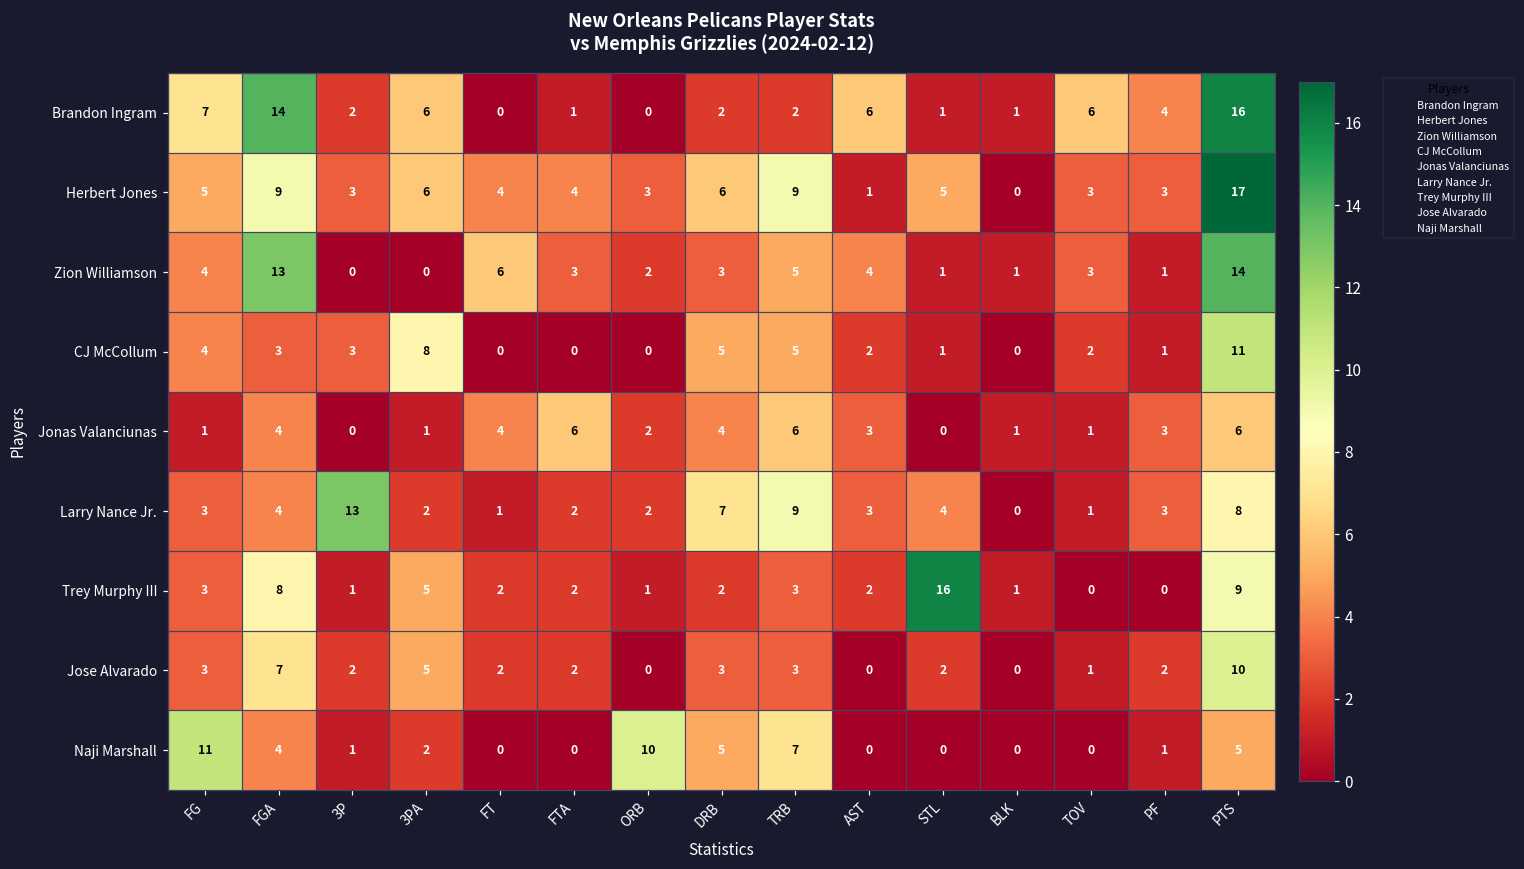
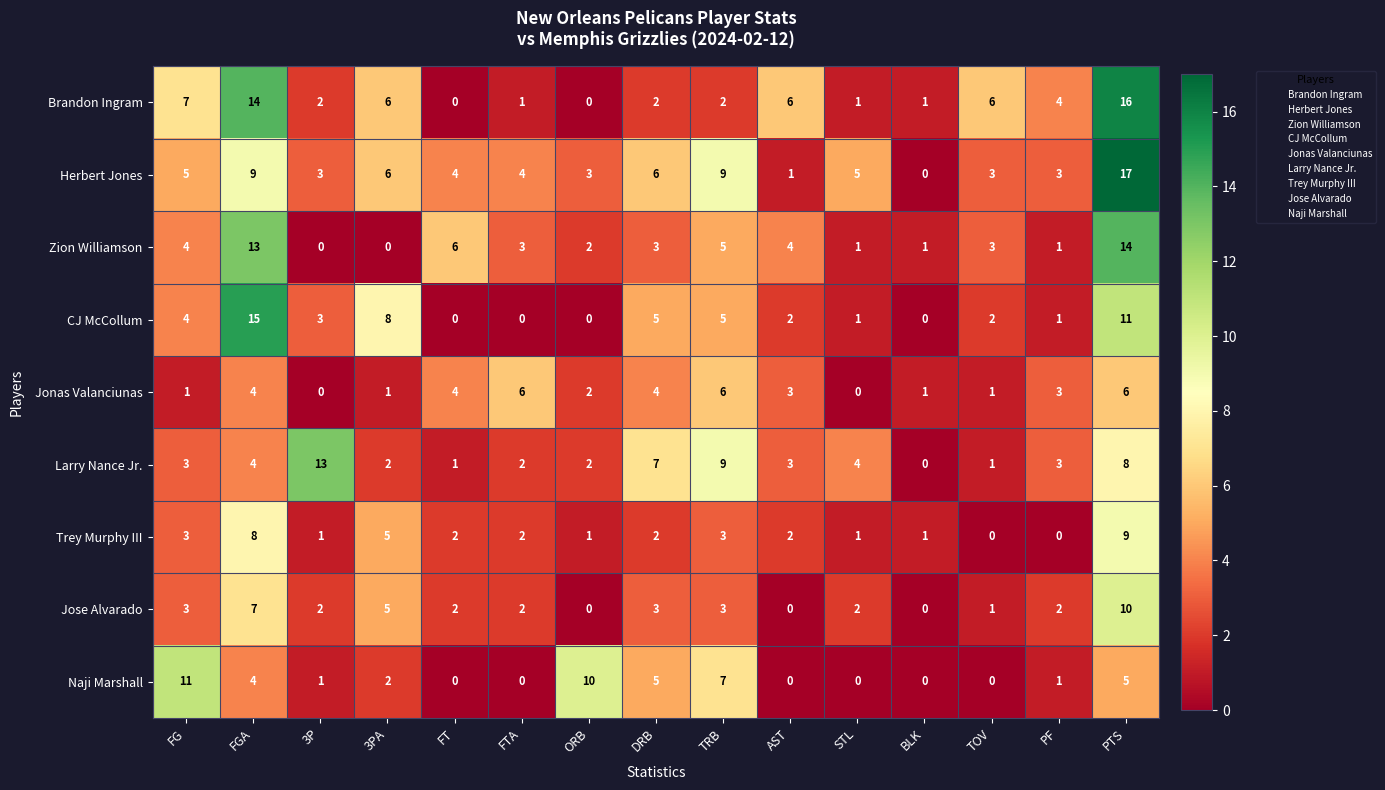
  {
    "Brandon Ingram": {
      "FG": 7,
      "FGA": 14,
      "3P": 2,
      "3PA": 6,
      "FT": 0,
      "FTA": 1,
      "ORB": 0,
      "DRB": 2,
      "TRB": 2,
      "AST": 6,
      "STL": 1,
      "BLK": 1,
      "TOV": 6,
      "PF": 4,
      "PTS": 16
    },
    "Herbert Jones": {
      "FG": 5,
      "FGA": 9,
      "3P": 3,
      "3PA": 6,
      "FT": 4,
      "FTA": 4,
      "ORB": 3,
      "DRB": 6,
      "TRB": 9,
      "AST": 1,
      "STL": 5,
      "BLK": 0,
      "TOV": 3,
      "PF": 3,
      "PTS": 17
    },
    "Zion Williamson": {
      "FG": 4,
      "FGA": 13,
      "3P": 0,
      "3PA": 0,
      "FT": 6,
      "FTA": 3,
      "ORB": 2,
      "DRB": 3,
      "TRB": 5,
      "AST": 4,
      "STL": 1,
      "BLK": 1,
      "TOV": 3,
      "PF": 1,
      "PTS": 14
    },
    "CJ McCollum": {
      "FG": 4,
-     "FGA": 3,
+     "FGA": 15,
      "3P": 3,
      "3PA": 8,
      "FT": 0,
      "FTA": 0,
      "ORB": 0,
      "DRB": 5,
      "TRB": 5,
      "AST": 2,
      "STL": 1,
      "BLK": 0,
      "TOV": 2,
      "PF": 1,
      "PTS": 11
    },
    "Jonas Valanciunas": {
      "FG": 1,
      "FGA": 4,
      "3P": 0,
      "3PA": 1,
      "FT": 4,
      "FTA": 6,
      "ORB": 2,
      "DRB": 4,
      "TRB": 6,
      "AST": 3,
      "STL": 0,
      "BLK": 1,
      "TOV": 1,
      "PF": 3,
      "PTS": 6
    },
    "Larry Nance Jr.": {
      "FG": 3,
      "FGA": 4,
      "3P": 13,
      "3PA": 2,
      "FT": 1,
      "FTA": 2,
      "ORB": 2,
      "DRB": 7,
      "TRB": 9,
      "AST": 3,
      "STL": 4,
      "BLK": 0,
      "TOV": 1,
      "PF": 3,
      "PTS": 8
    },
    "Trey Murphy III": {
      "FG": 3,
      "FGA": 8,
      "3P": 1,
      "3PA": 5,
      "FT": 2,
      "FTA": 2,
      "ORB": 1,
      "DRB": 2,
      "TRB": 3,
      "AST": 2,
-     "STL": 16,
+     "STL": 1,
      "BLK": 1,
      "TOV": 0,
      "PF": 0,
      "PTS": 9
    },
    "Jose Alvarado": {
      "FG": 3,
      "FGA": 7,
      "3P": 2,
      "3PA": 5,
      "FT": 2,
      "FTA": 2,
      "ORB": 0,
      "DRB": 3,
      "TRB": 3,
      "AST": 0,
      "STL": 2,
      "BLK": 0,
      "TOV": 1,
      "PF": 2,
      "PTS": 10
    },
    "Naji Marshall": {
      "FG": 11,
      "FGA": 4,
      "3P": 1,
      "3PA": 2,
      "FT": 0,
      "FTA": 0,
      "ORB": 10,
      "DRB": 5,
      "TRB": 7,
      "AST": 0,
      "STL": 0,
      "BLK": 0,
      "TOV": 0,
      "PF": 1,
      "PTS": 5
    }
  }
